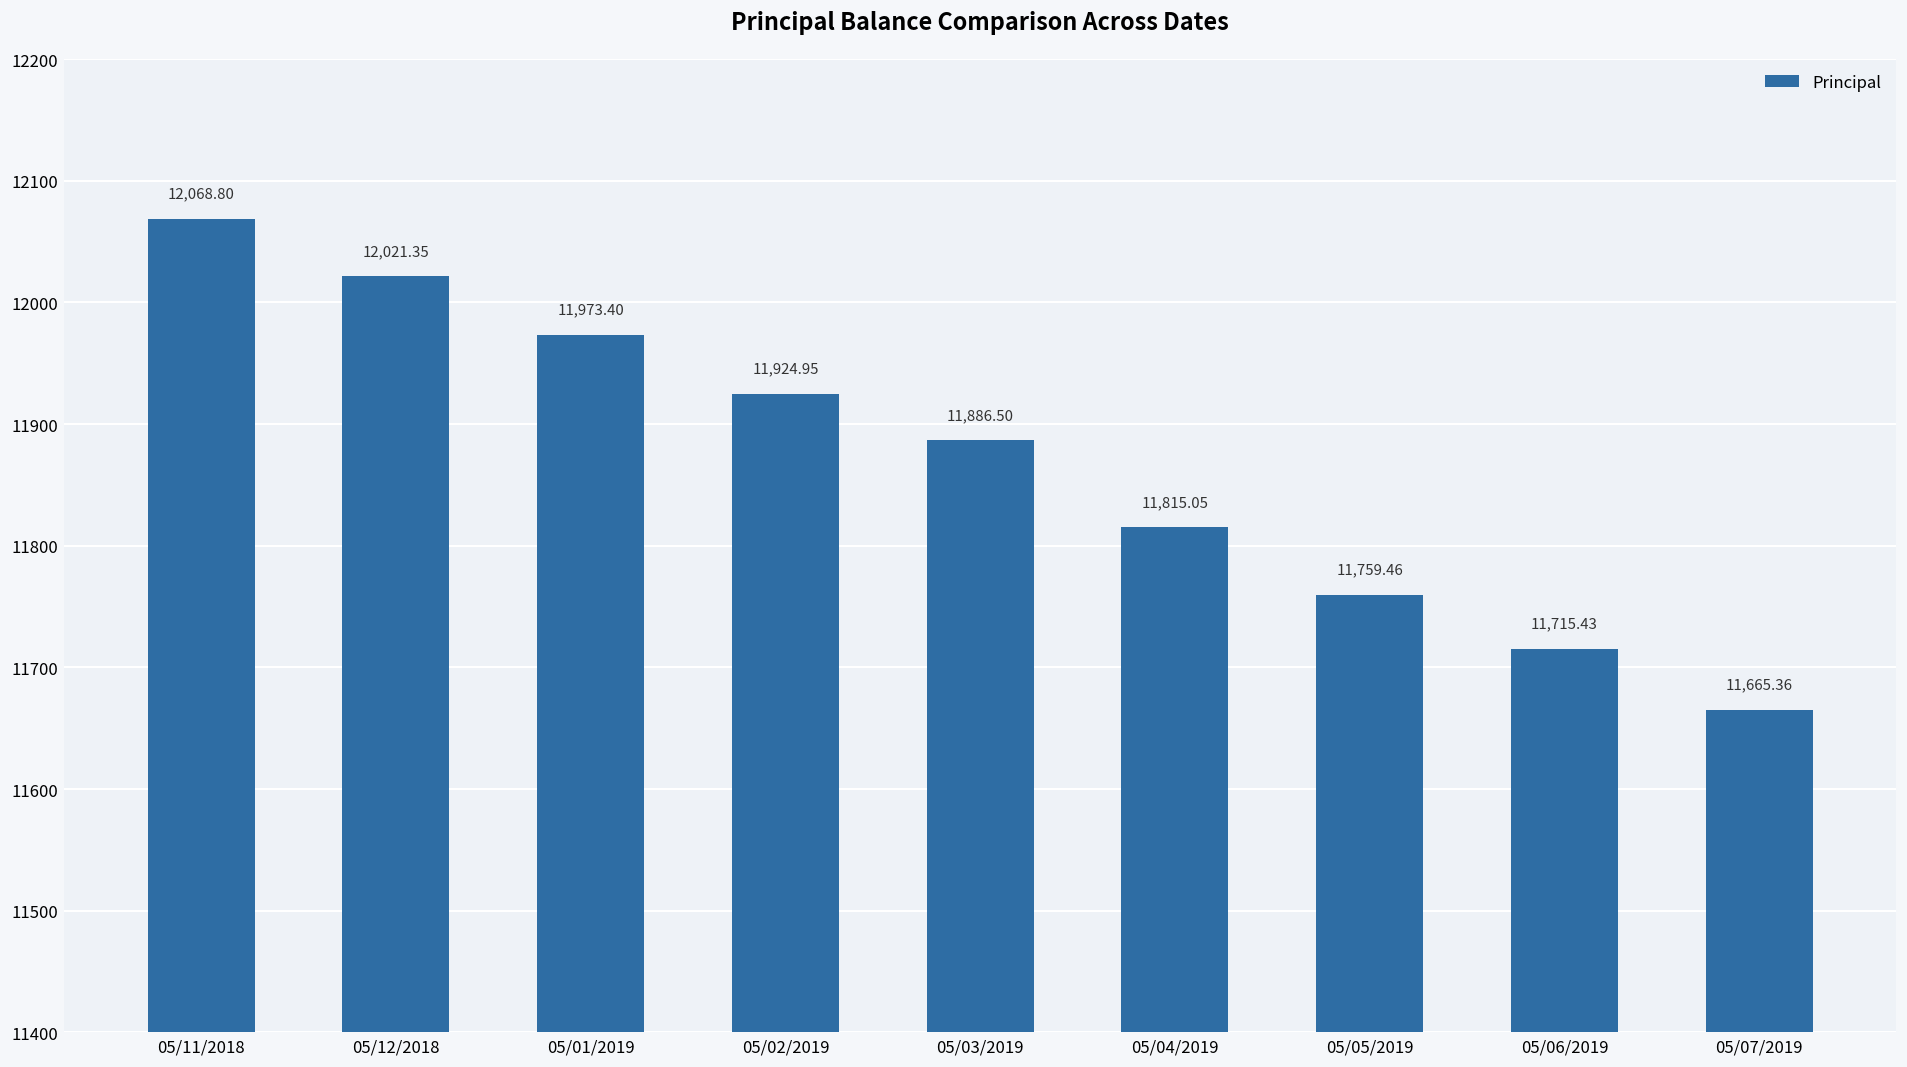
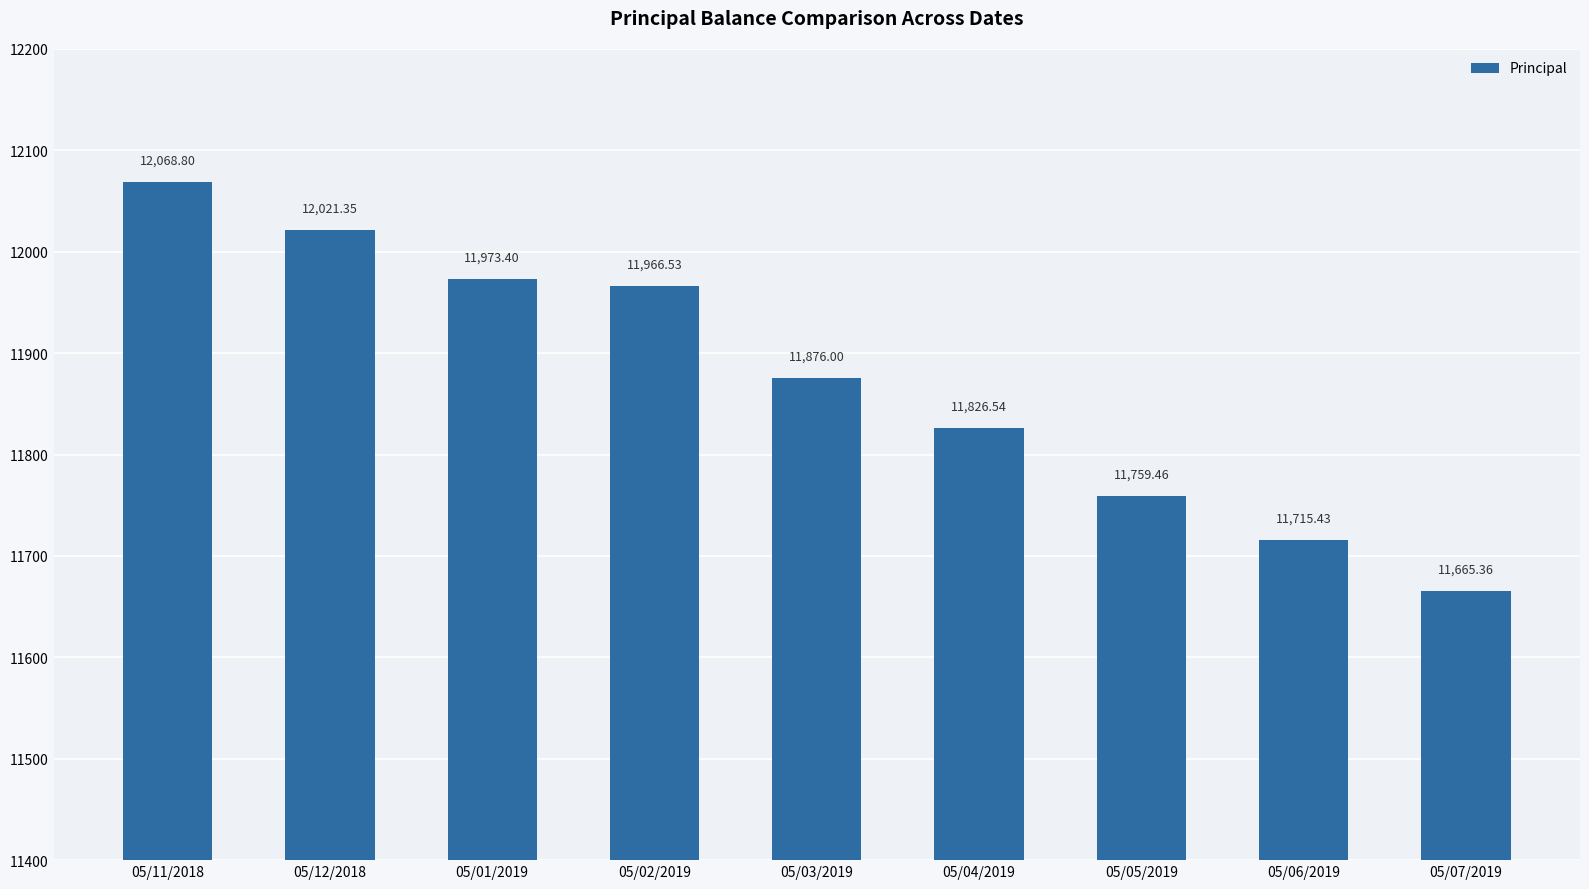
  {
    "05/11/2018": "12,068.80",
    "05/12/2018": "12,021.35",
    "05/01/2019": "11,973.40",
-   "05/02/2019": "11,924.95",
-   "05/03/2019": "11,886.50",
-   "05/04/2019": "11,815.05",
+   "05/02/2019": "11,966.53",
+   "05/03/2019": "11,876.00",
+   "05/04/2019": "11,826.54",
    "05/05/2019": "11,759.46",
    "05/06/2019": "11,715.43",
    "05/07/2019": "11,665.36"
  }
